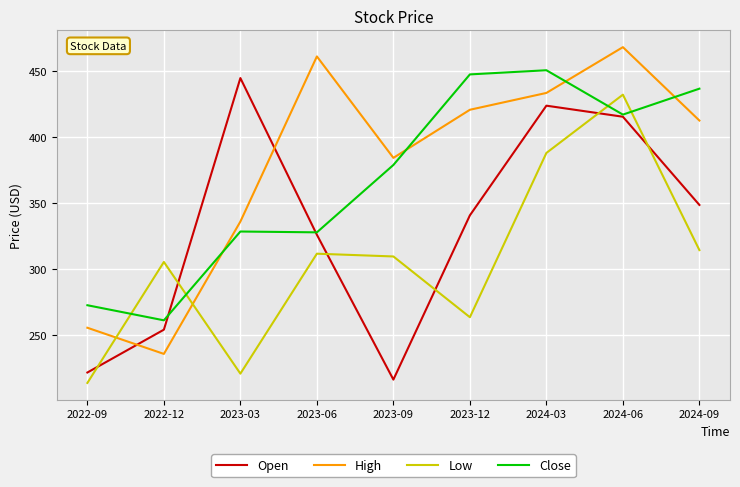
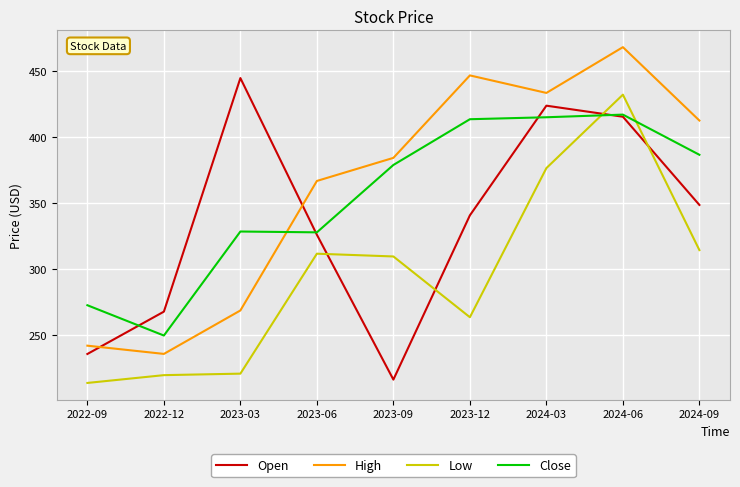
  {
    "Open": {
-     "2022-09": 221,
-     "2022-12": 254,
+     "2022-09": 235,
+     "2022-12": 268,
      "2023-03": 445,
      "2023-09": 216,
      "2023-12": 341,
      "2024-03": 424,
      "2024-09": 349
    },
    "High": {
-     "2022-09": 255,
+     "2022-09": 242,
      "2022-12": 235,
-     "2023-03": 336,
-     "2023-06": 461,
+     "2023-03": 268,
+     "2023-06": 367,
      "2023-09": 384,
-     "2023-12": 421,
+     "2023-12": 447,
      "2024-03": 434,
      "2024-06": 468,
      "2024-09": 413
    },
    "Low": {
      "2022-09": 213,
-     "2022-12": 305,
+     "2022-12": 219,
      "2023-03": 220,
      "2023-06": 312,
      "2023-09": 309,
      "2023-12": 263,
-     "2024-03": 388,
+     "2024-03": 377,
      "2024-06": 432,
      "2024-09": 314
    },
    "Close": {
      "2022-09": 272,
-     "2022-12": 261,
+     "2022-12": 249,
      "2023-03": 328,
      "2023-09": 379,
-     "2023-12": 448,
-     "2024-03": 451,
-     "2024-09": 437
+     "2023-12": 414,
+     "2024-03": 415,
+     "2024-09": 387
    }
  }
